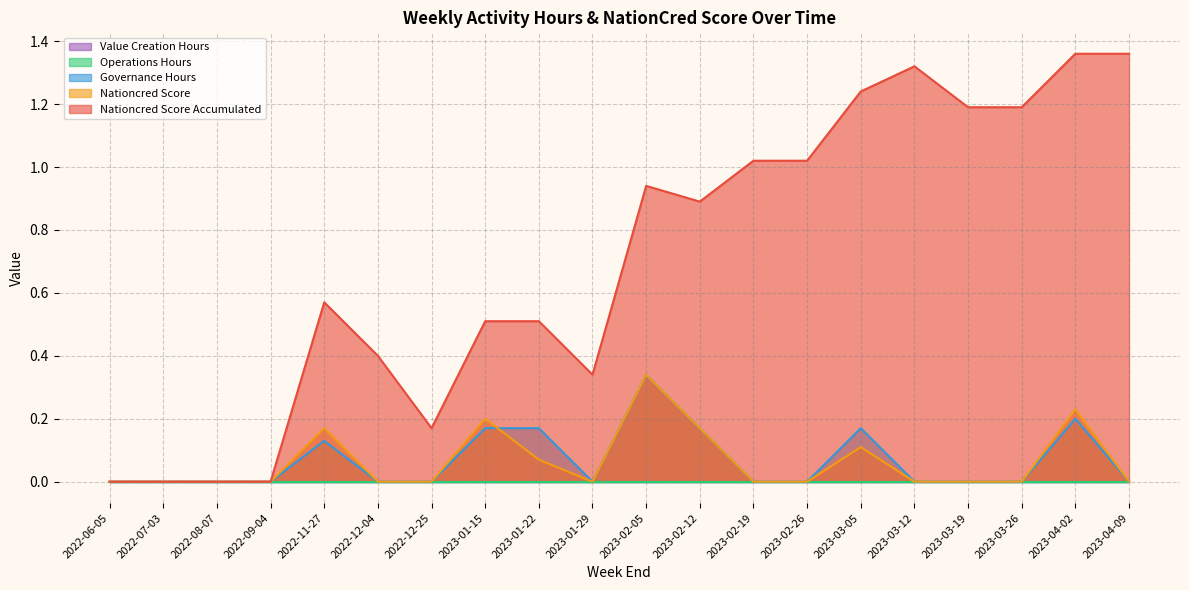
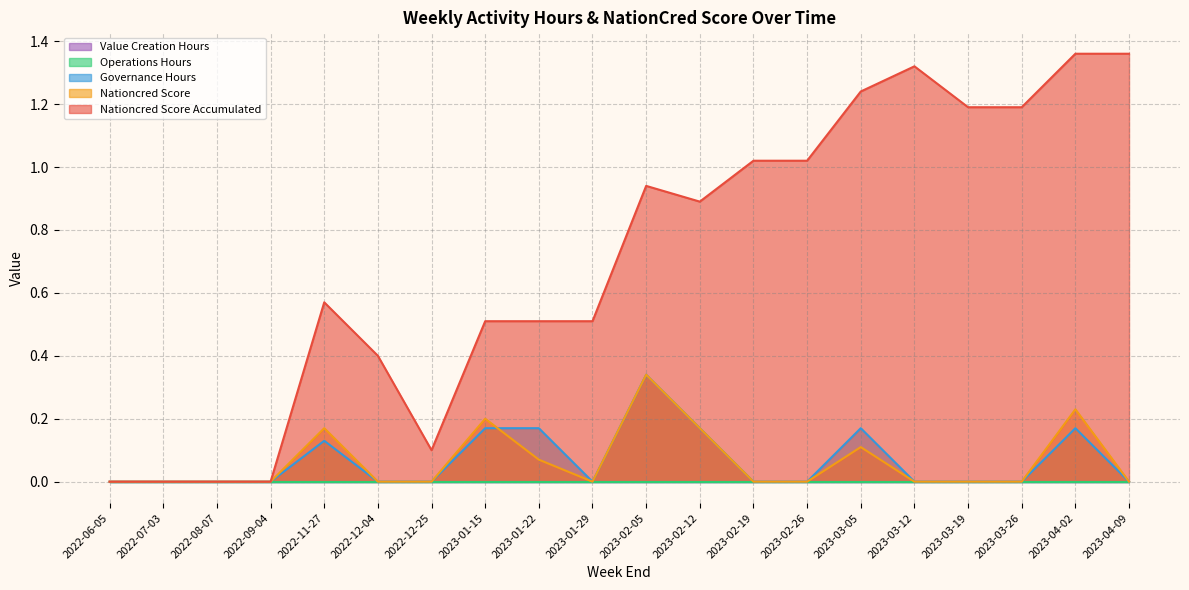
  {
    "Operations Hours": {
      "2022-11-27": 0.00,
      "2023-01-15": 0.00,
      "2023-01-22": 0.00,
      "2023-02-05": 0.00,
      "2023-02-12": 0.00,
      "2023-03-05": 0.00,
      "2023-04-02": 0.00
    },
    "Governance Hours": {
      "2022-11-27": 0.13,
      "2023-01-15": 0.17,
      "2023-01-22": 0.17,
      "2023-03-05": 0.17,
-     "2023-04-02": 0.20
+     "2023-04-02": 0.17
    },
    "Nationcred Score": {
      "2022-11-27": 0.17,
      "2023-01-15": 0.20,
      "2023-01-22": 0.07,
      "2023-03-05": 0.11,
      "2023-04-02": 0.23
    },
    "Nationcred Score Accumulated": {
      "2022-11-27": 0.57,
      "2022-12-04": 0.40,
-     "2022-12-25": 0.17,
+     "2022-12-25": 0.10,
      "2023-01-15": 0.51,
      "2023-01-22": 0.51,
-     "2023-01-29": 0.34,
+     "2023-01-29": 0.51,
      "2023-02-05": 0.94,
      "2023-02-12": 0.89,
      "2023-02-19": 1.02,
      "2023-02-26": 1.02,
      "2023-03-05": 1.24,
      "2023-03-12": 1.32,
      "2023-03-19": 1.19,
      "2023-03-26": 1.19,
      "2023-04-02": 1.36,
      "2023-04-09": 1.36
    }
  }
